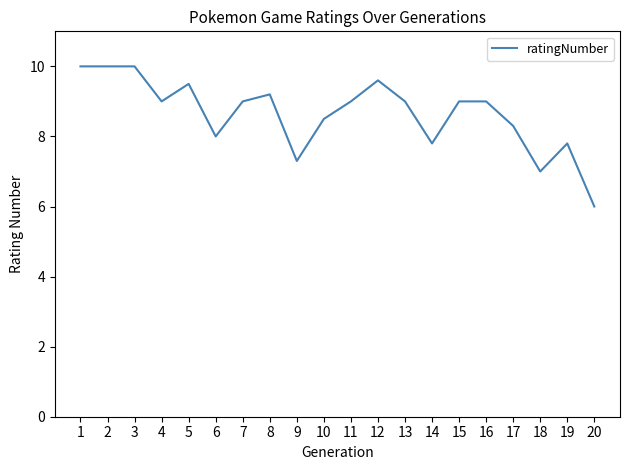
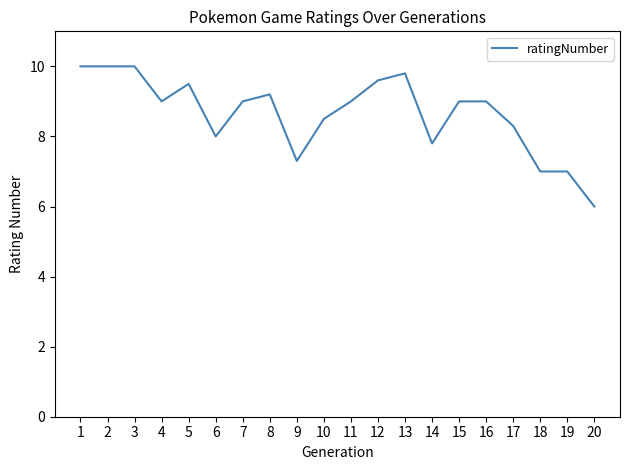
  {
    "1": 10.0,
    "2": 10.0,
    "3": 10.0,
    "4": 9.0,
    "5": 9.5,
    "6": 8.0,
    "7": 9.0,
    "8": 9.2,
    "9": 7.3,
    "10": 8.5,
    "11": 9.0,
    "12": 9.6,
-   "13": 9.0,
+   "13": 9.8,
    "14": 7.8,
    "15": 9.0,
    "16": 9.0,
    "17": 8.3,
    "18": 7.0,
-   "19": 7.8,
+   "19": 7.0,
    "20": 6.0
  }
